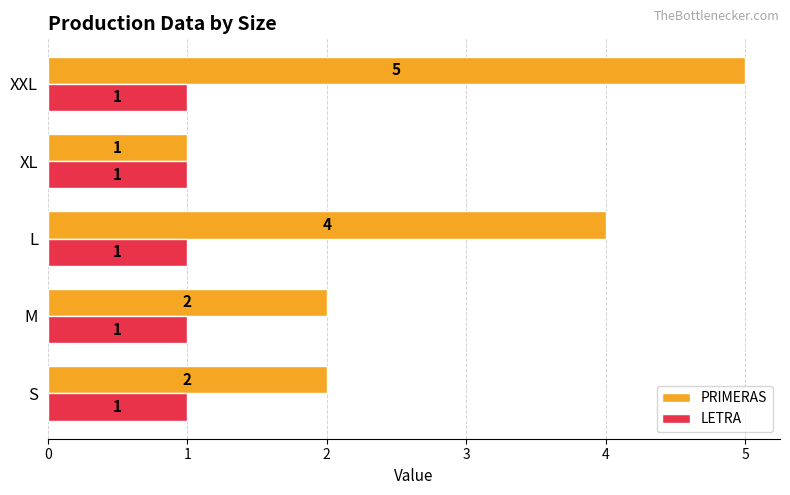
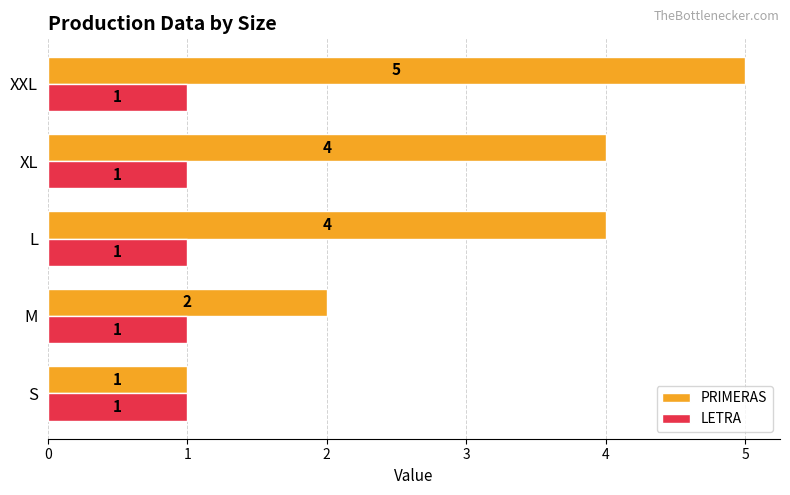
  {
    "PRIMERAS": {
      "XXL": 5,
-     "XL": 1,
+     "XL": 4,
      "L": 4,
      "M": 2,
-     "S": 2
+     "S": 1
    },
    "LETRA": {
      "XXL": 1,
      "XL": 1,
      "L": 1,
      "M": 1,
      "S": 1
    }
  }
